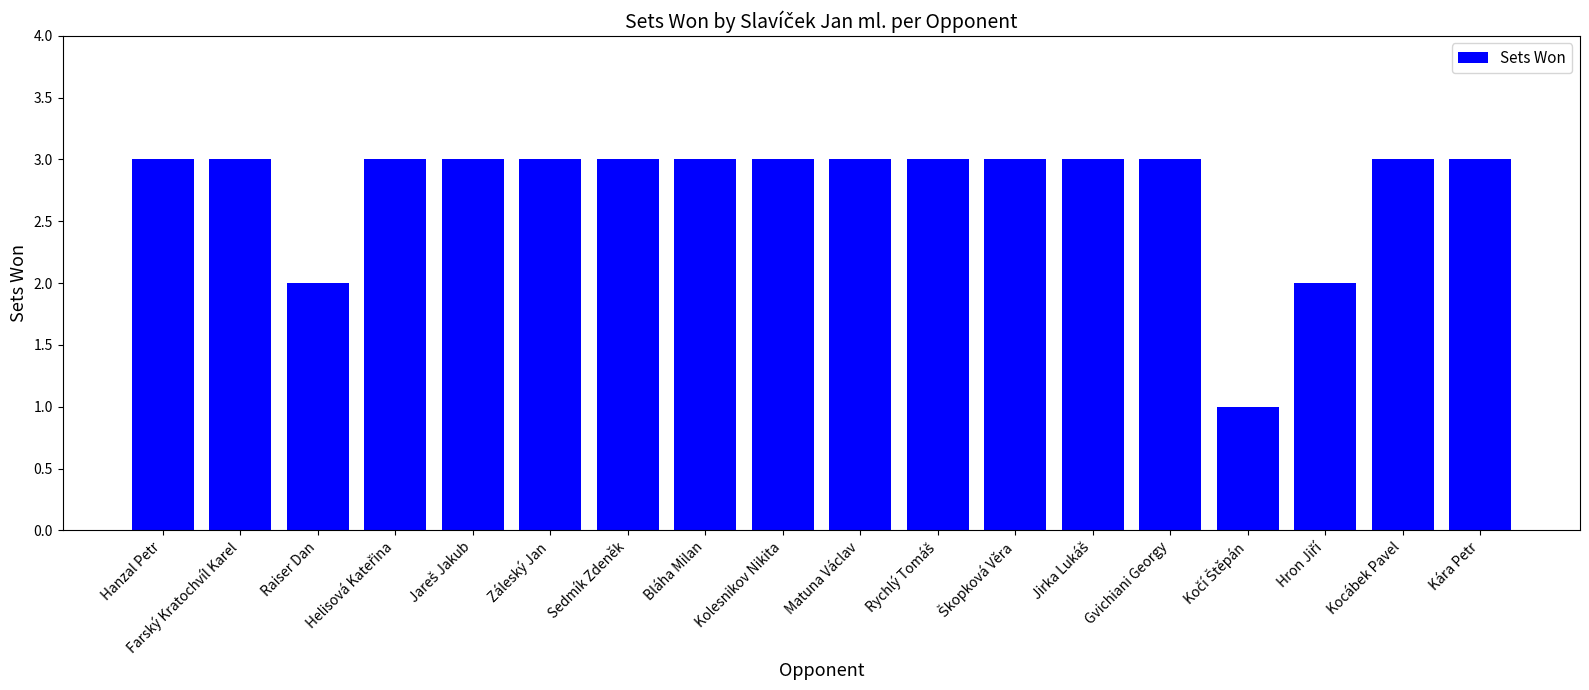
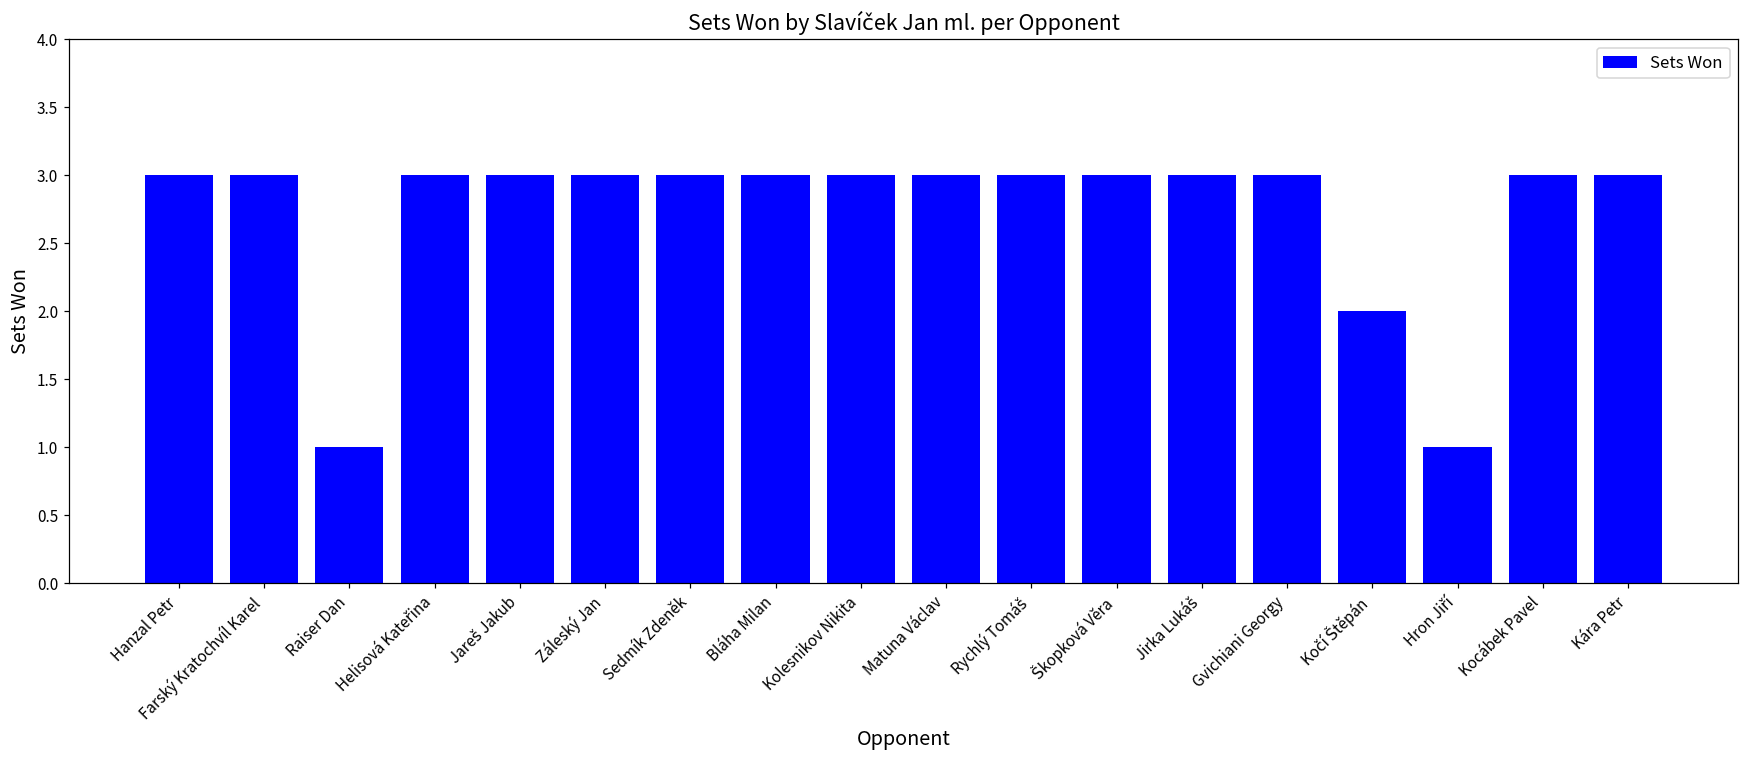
  {
    "Hanzal Petr": 3,
    "Farský Kratochvíl Karel": 3,
-   "Raiser Dan": 2,
+   "Raiser Dan": 1,
    "Helisová Kateřina": 3,
    "Jareš Jakub": 3,
    "Záleský Jan": 3,
    "Sedmík Zdeněk": 3,
    "Bláha Milan": 3,
    "Kolesnikov Nikita": 3,
    "Matuna Václav": 3,
    "Rychlý Tomáš": 3,
    "Škopková Věra": 3,
    "Jirka Lukáš": 3,
    "Gvichiani Georgy": 3,
-   "Kočí Štěpán": 1,
-   "Hron Jiří": 2,
+   "Kočí Štěpán": 2,
+   "Hron Jiří": 1,
    "Kocábek Pavel": 3,
    "Kára Petr": 3
  }
